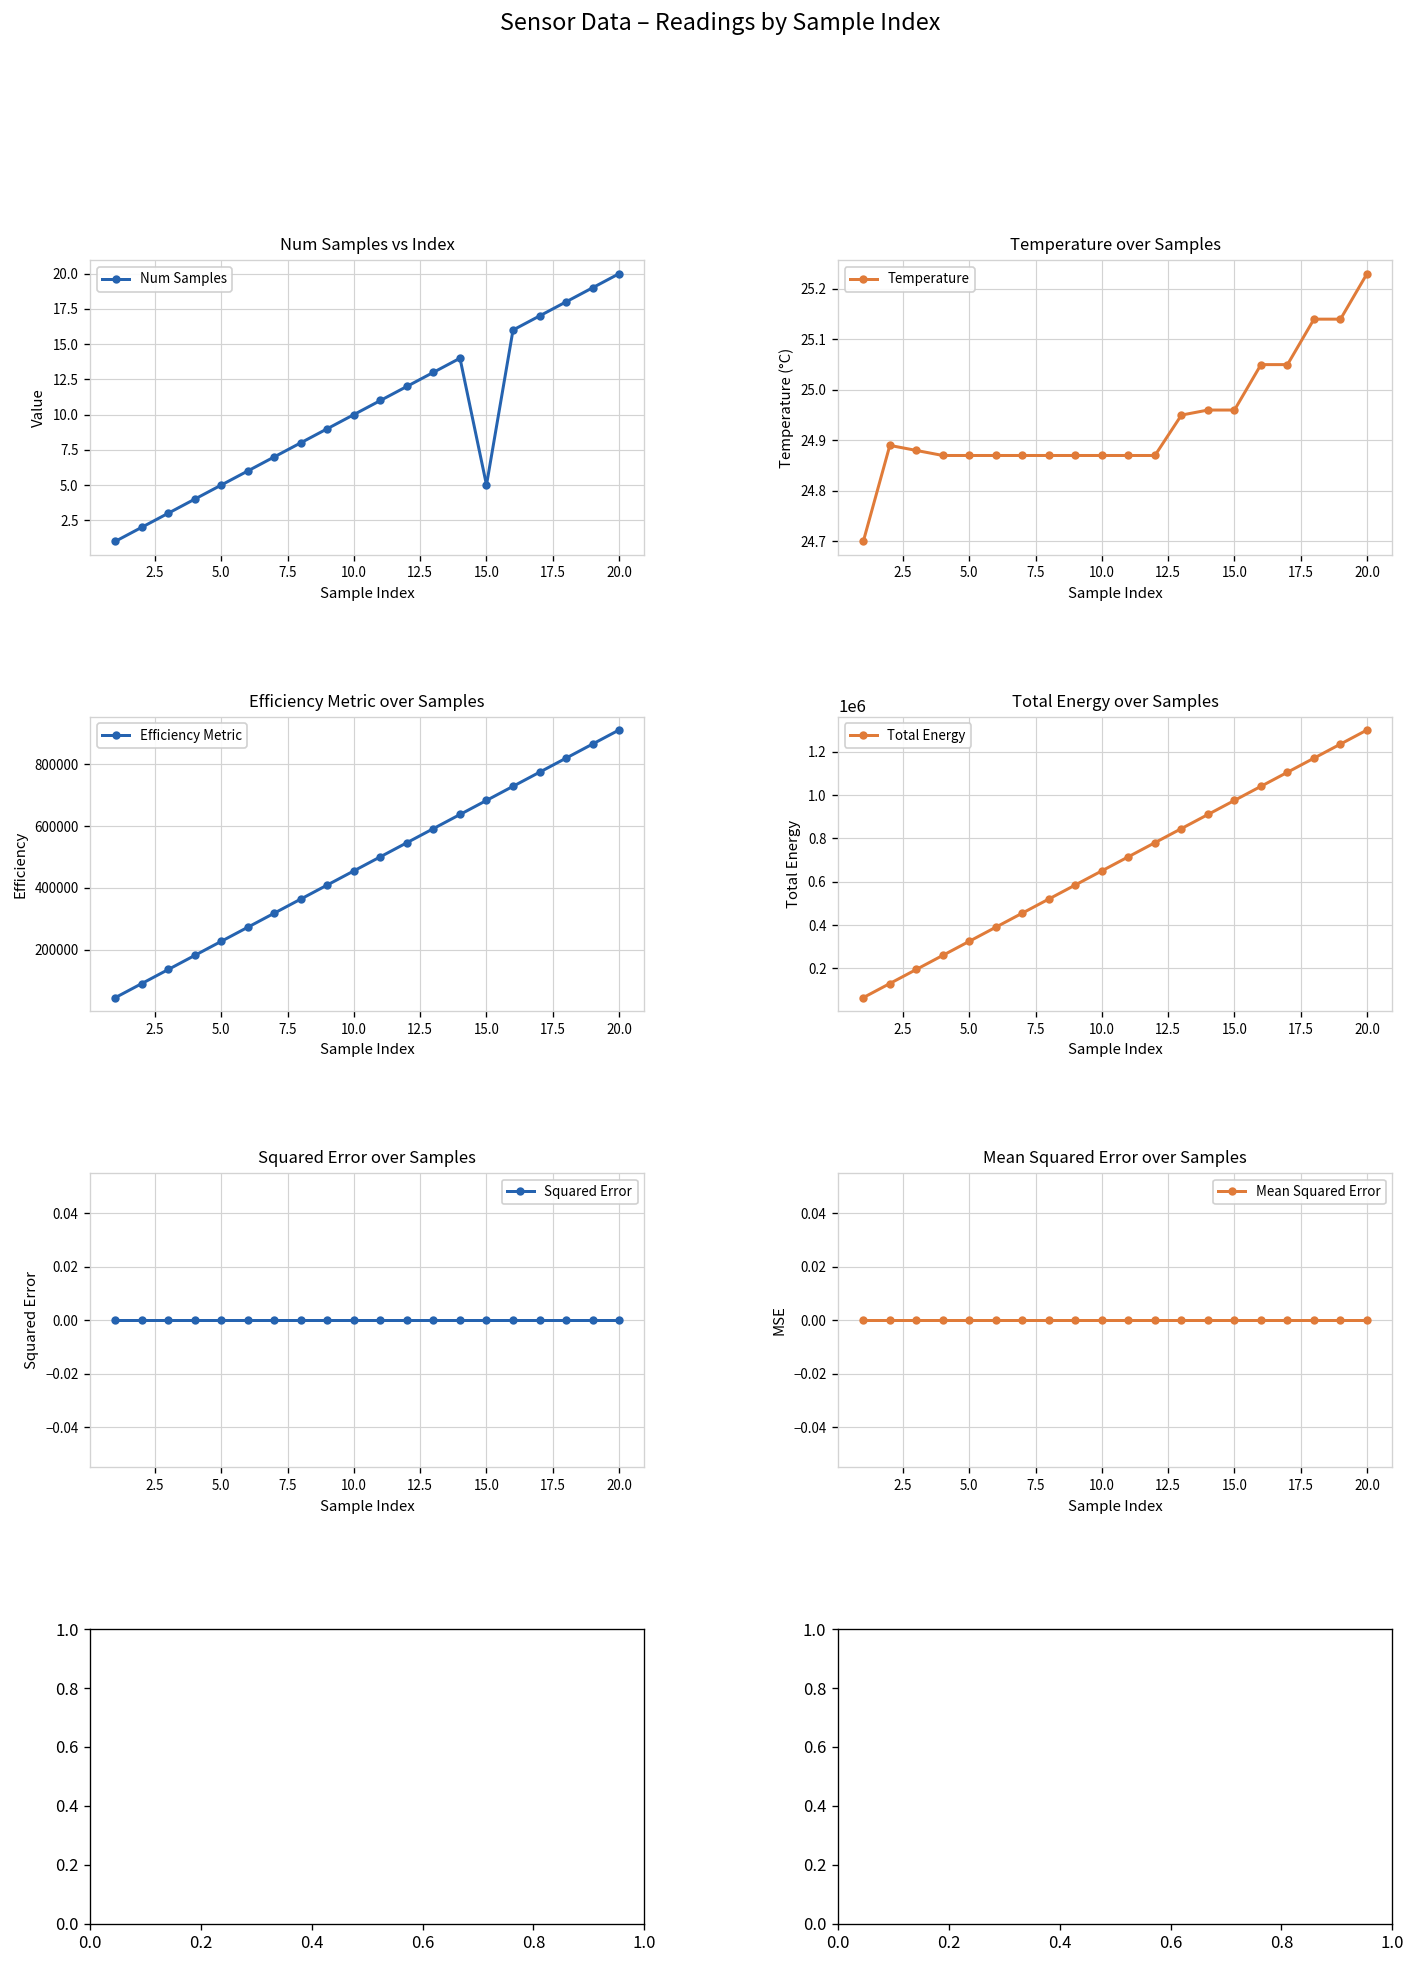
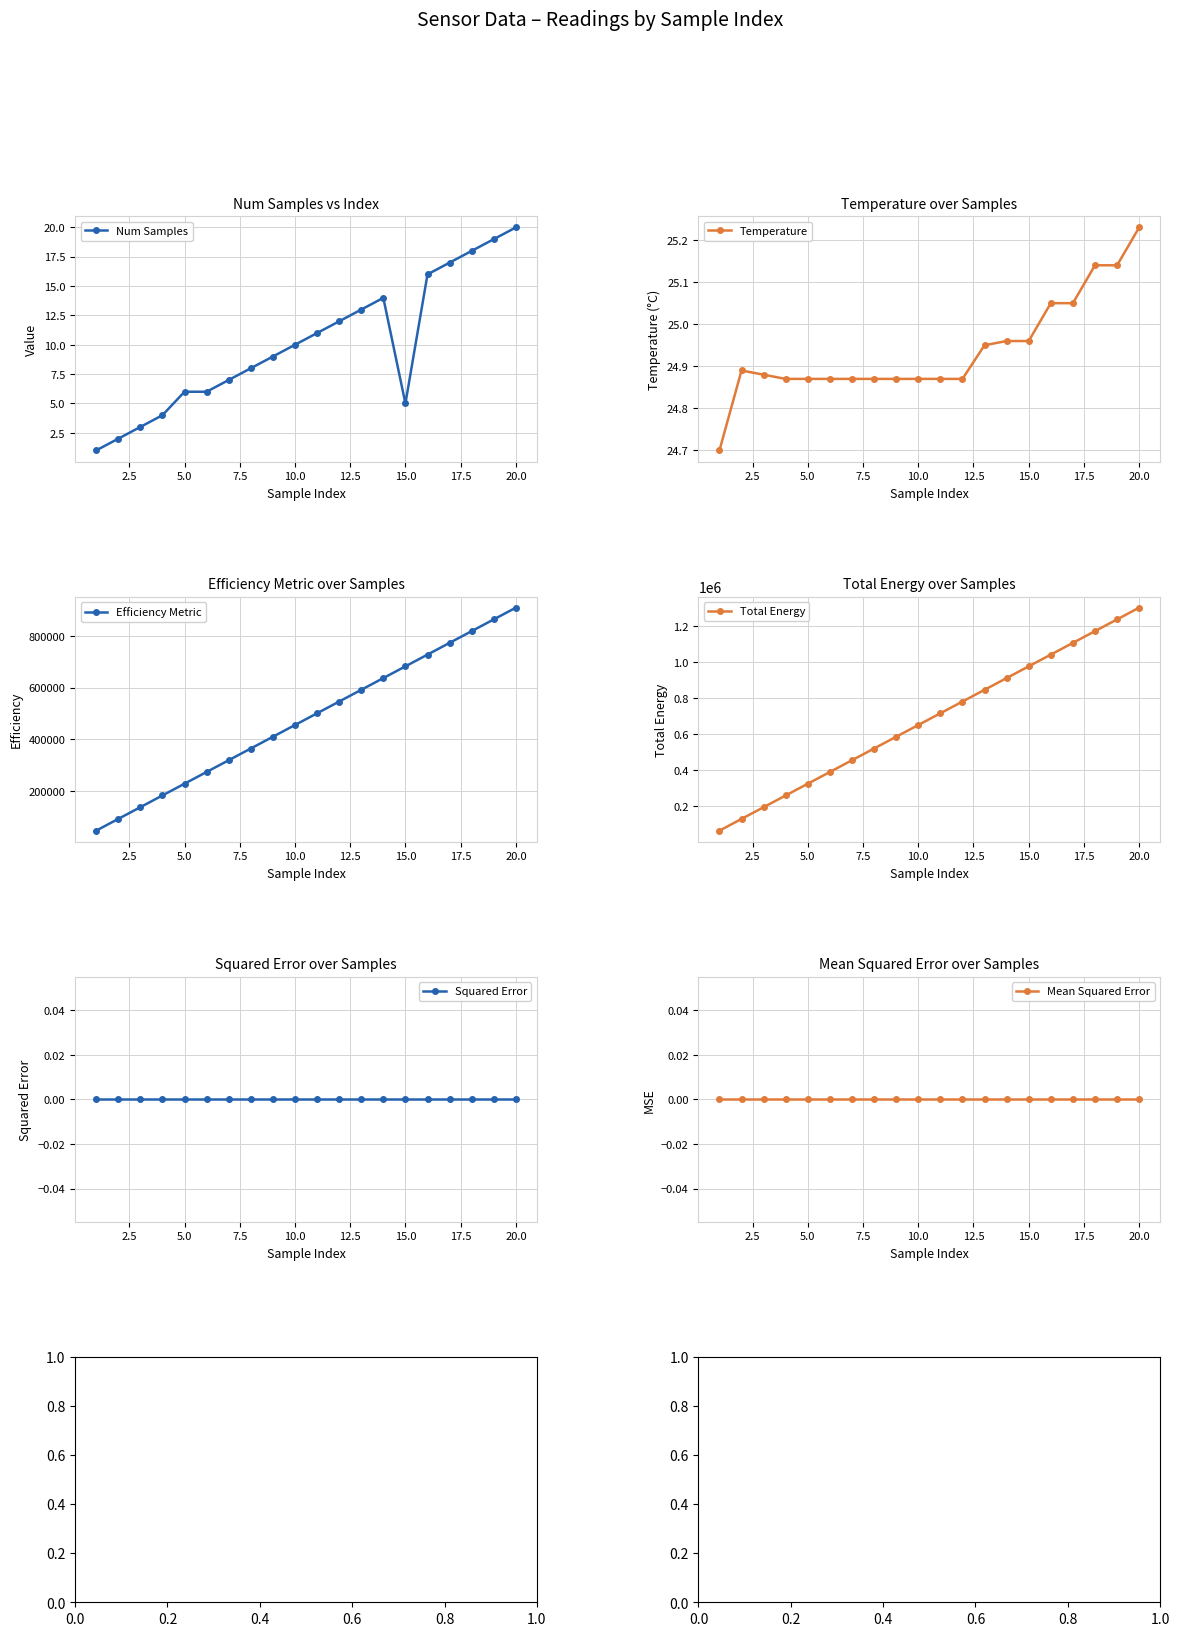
  {
    "Num Samples vs Index": {
-     "5.0": 5,
+     "5.0": 6,
      "10.0": 10,
      "15.0": 5,
      "20.0": 20
    },
    "Temperature over Samples": {
      "5.0": 24.87,
      "10.0": 24.87,
      "15.0": 24.96,
      "20.0": 25.23
    },
    "Efficiency Metric over Samples": {
      "5.0": 230000,
      "10.0": 460000,
      "15.0": 680000,
      "20.0": 910000
    },
    "Total Energy over Samples": {
      "5.0": 330000,
      "10.0": 650000,
      "15.0": 980000,
      "20.0": 1300000
    },
    "Squared Error over Samples": {
      "5.0": 0.000,
      "10.0": 0.000,
      "15.0": 0.000,
      "20.0": 0.000
    },
    "Mean Squared Error over Samples": {
      "5.0": 0.000,
      "10.0": 0.000,
      "15.0": 0.000,
      "20.0": 0.000
    }
  }
